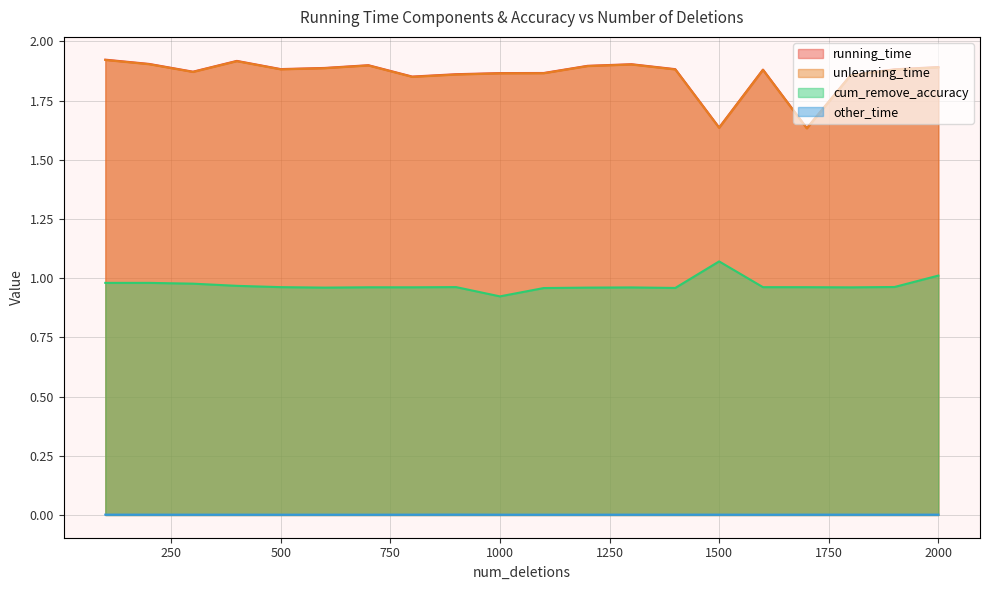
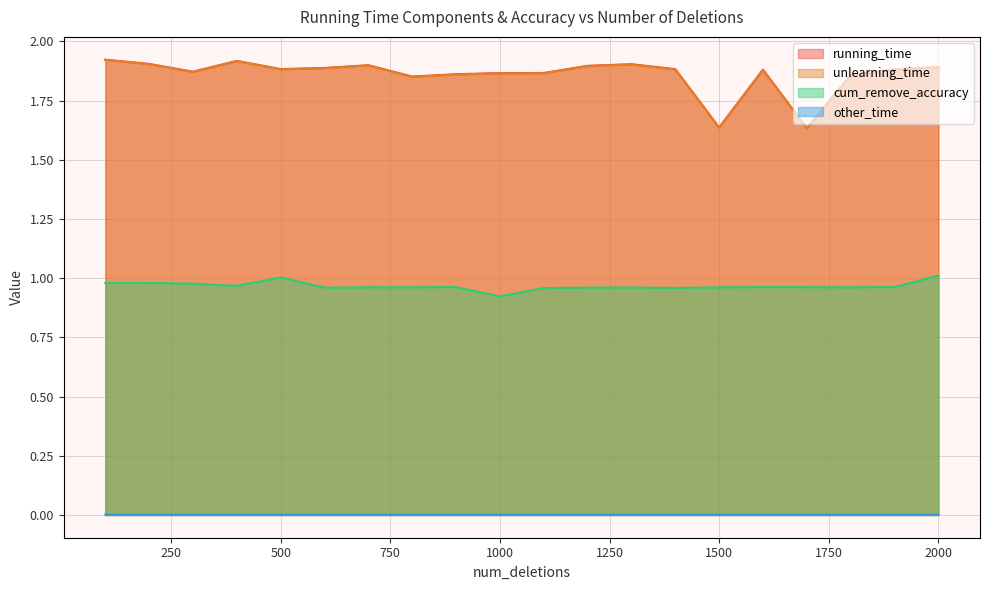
  {
    "cum_remove_accuracy": {
-     "500": 0.96,
+     "500": 1.00,
      "1000": 0.92,
-     "1500": 1.07,
+     "1500": 0.96,
      "2000": 1.01
    },
    "other_time": {
      "500": 0.00,
      "1000": 0.00,
      "1500": 0.00,
      "2000": 0.00
    }
  }
